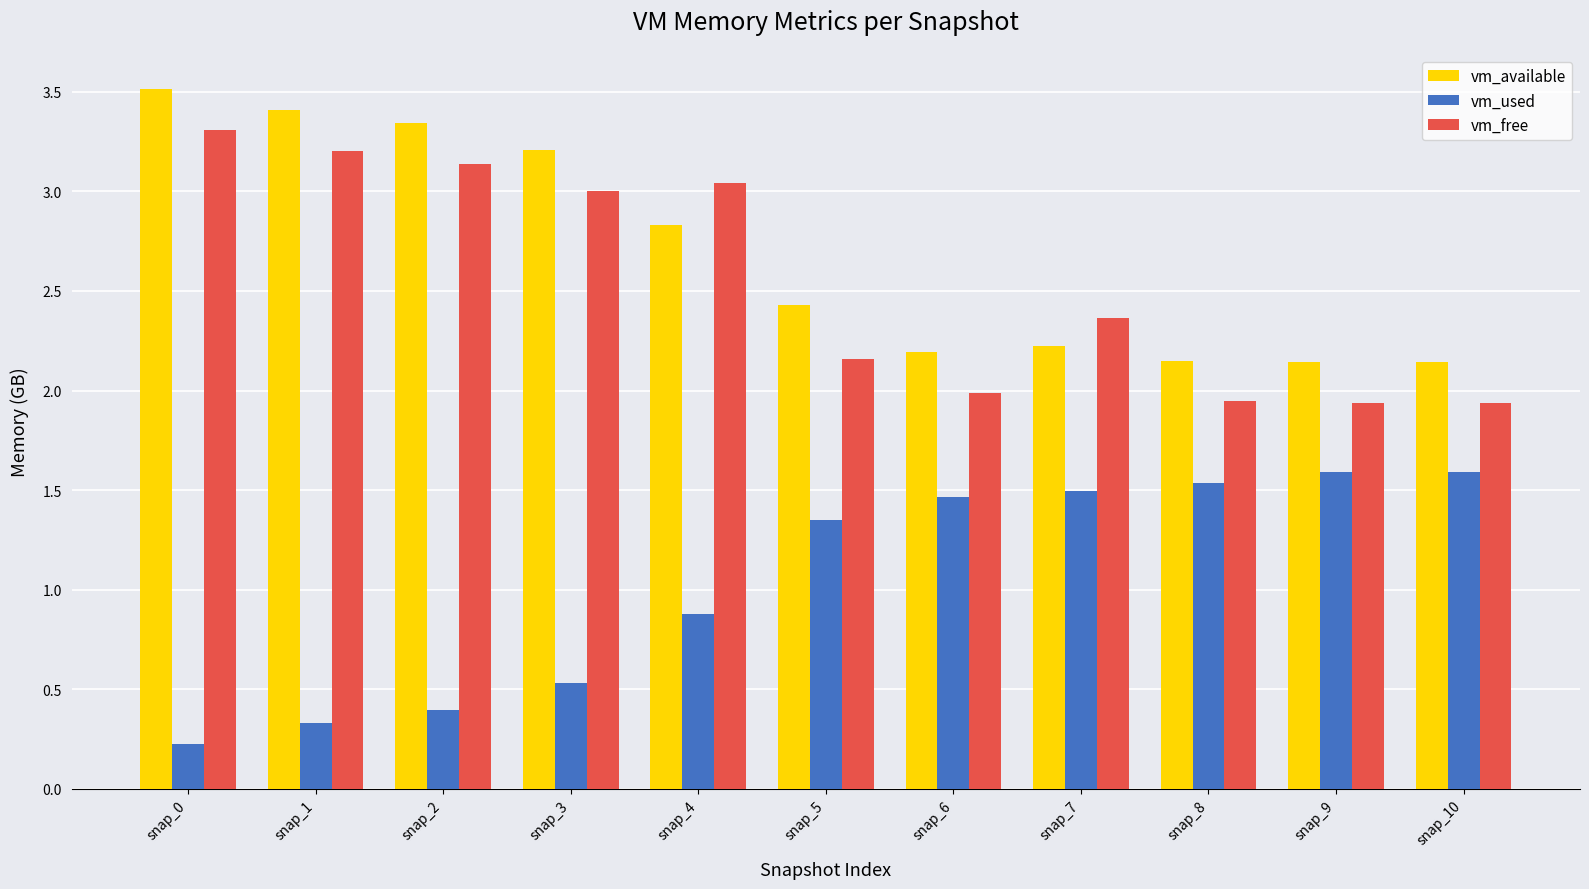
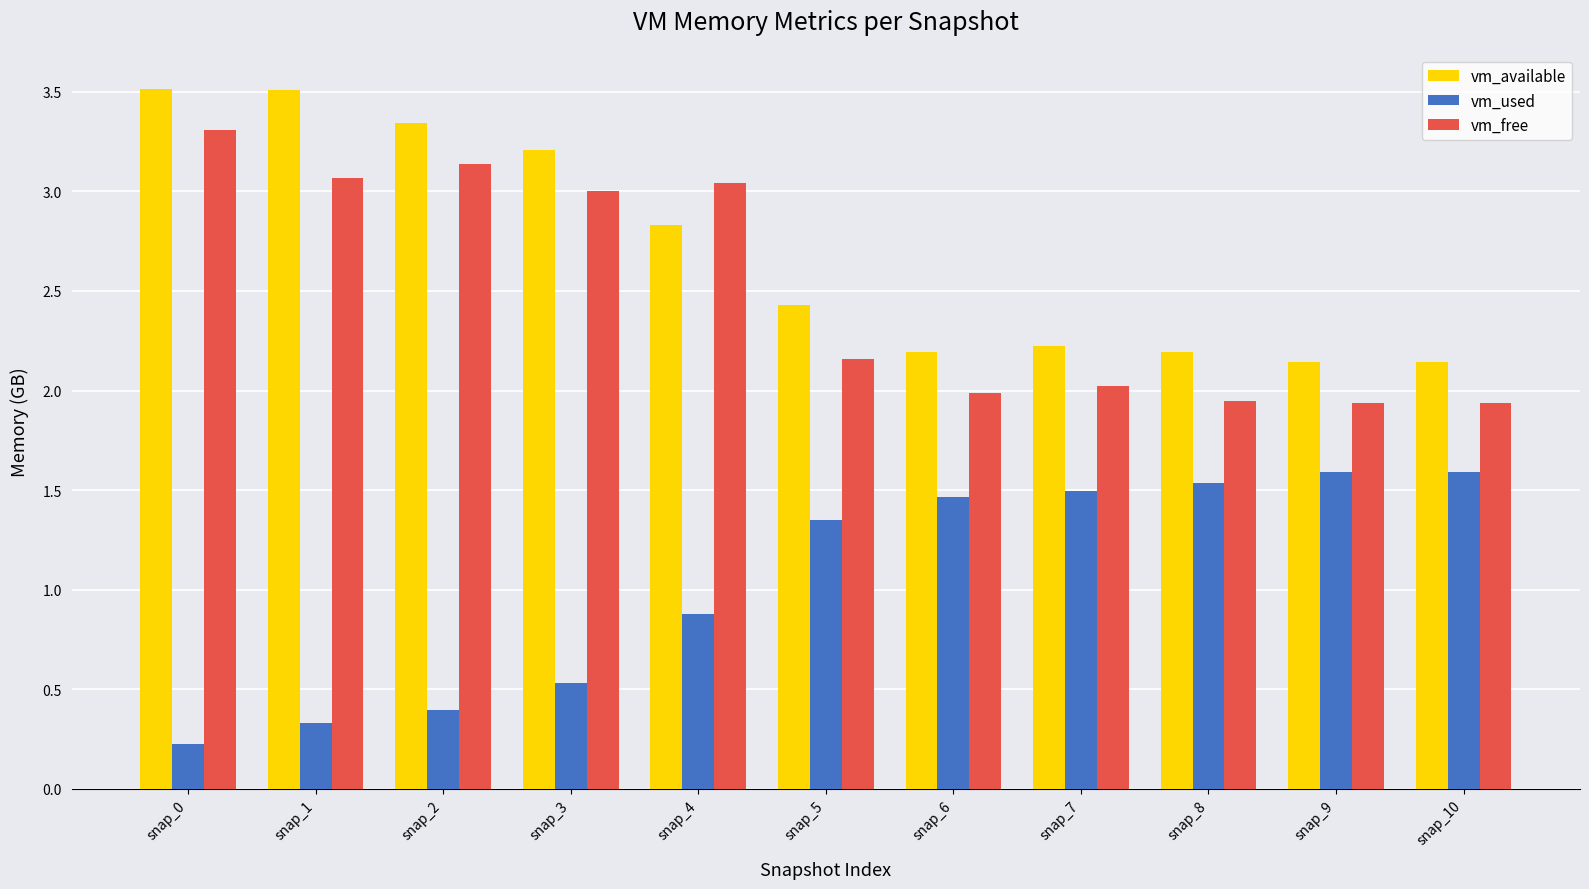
  {
    "vm_available": {
      "snap_0": 3.51,
-     "snap_1": 3.41,
+     "snap_1": 3.51,
      "snap_2": 3.34,
      "snap_3": 3.21,
      "snap_4": 2.83,
      "snap_5": 2.43,
      "snap_6": 2.19,
      "snap_7": 2.23,
-     "snap_8": 2.15,
+     "snap_8": 2.19,
      "snap_9": 2.14,
      "snap_10": 2.14
    },
    "vm_used": {
      "snap_0": 0.22,
      "snap_1": 0.33,
      "snap_2": 0.40,
      "snap_3": 0.53,
      "snap_4": 0.88,
      "snap_5": 1.35,
      "snap_6": 1.46,
      "snap_7": 1.49,
      "snap_8": 1.53,
      "snap_9": 1.59,
      "snap_10": 1.59
    },
    "vm_free": {
      "snap_0": 3.31,
-     "snap_1": 3.20,
+     "snap_1": 3.07,
      "snap_2": 3.14,
      "snap_3": 3.00,
      "snap_4": 3.04,
      "snap_5": 2.16,
      "snap_6": 1.99,
-     "snap_7": 2.37,
+     "snap_7": 2.02,
      "snap_8": 1.95,
      "snap_9": 1.94,
      "snap_10": 1.94
    }
  }
